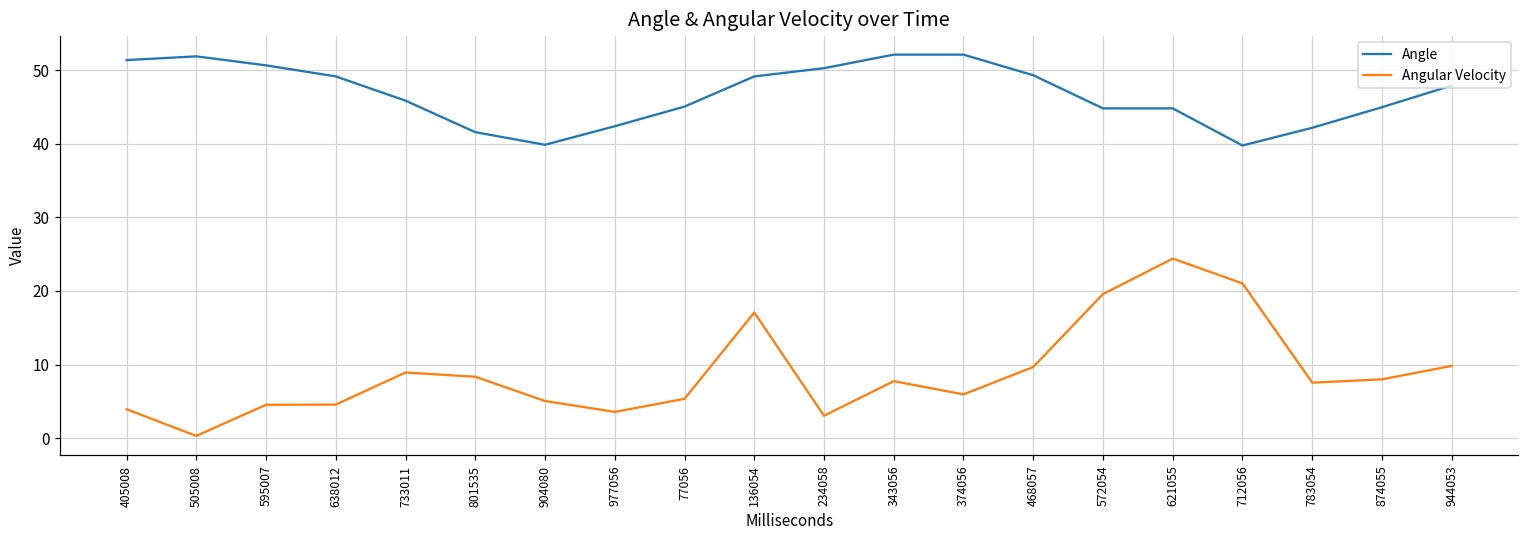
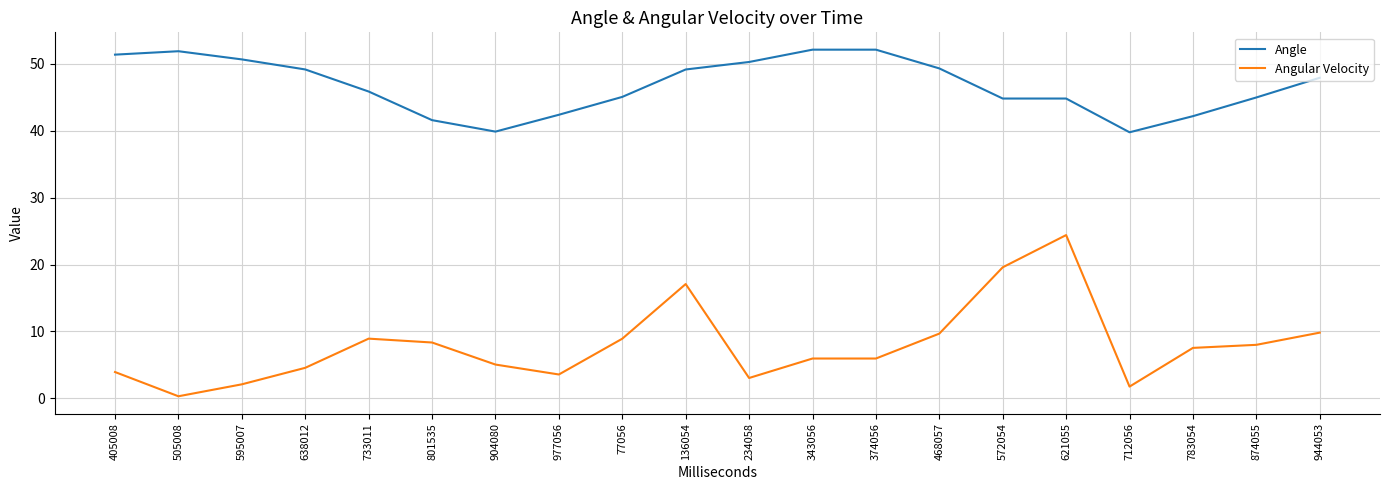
  {
    "Angle": {
      "405008": 51,
      "505008": 52,
      "595007": 51,
      "638012": 49,
      "733011": 46,
      "801535": 42,
      "904080": 40,
      "977056": 42,
      "77056": 45,
      "136054": 49,
      "234058": 50,
      "343056": 52,
      "374056": 52,
      "468057": 49,
      "572054": 45,
      "621055": 45,
      "712056": 40,
      "783054": 42,
      "874055": 45
    },
    "Angular Velocity": {
      "405008": 4,
      "505008": 0,
-     "595007": 5,
+     "595007": 2,
      "638012": 5,
      "733011": 9,
      "801535": 8,
      "904080": 5,
      "977056": 4,
-     "77056": 5,
+     "77056": 9,
      "136054": 17,
      "234058": 3,
-     "343056": 8,
+     "343056": 6,
      "374056": 6,
      "468057": 10,
      "572054": 20,
      "621055": 24,
-     "712056": 21,
+     "712056": 2,
      "783054": 8,
      "874055": 8,
      "944053": 10
    }
  }
